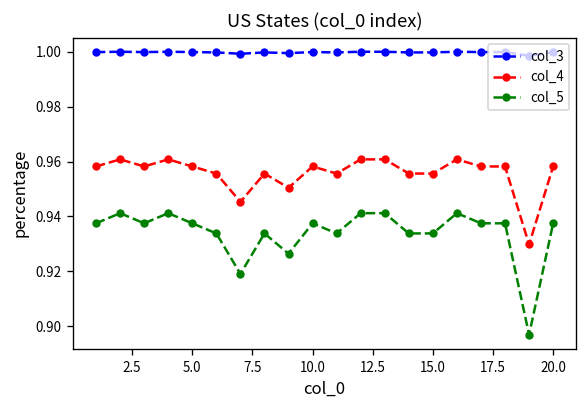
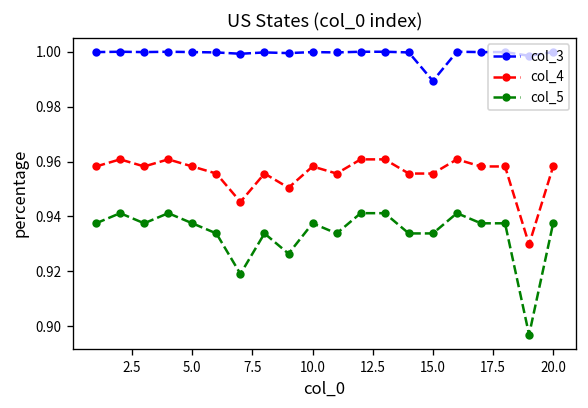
  {
    "col_3": {
      "5.0": 1.000,
      "10.0": 1.000,
-     "15.0": 1.000
+     "15.0": 0.989
    },
    "col_4": {
      "5.0": 0.958,
      "10.0": 0.958,
      "15.0": 0.956,
      "20.0": 0.958
    },
    "col_5": {
      "5.0": 0.937,
      "10.0": 0.937,
      "15.0": 0.934,
      "20.0": 0.937
    }
  }
